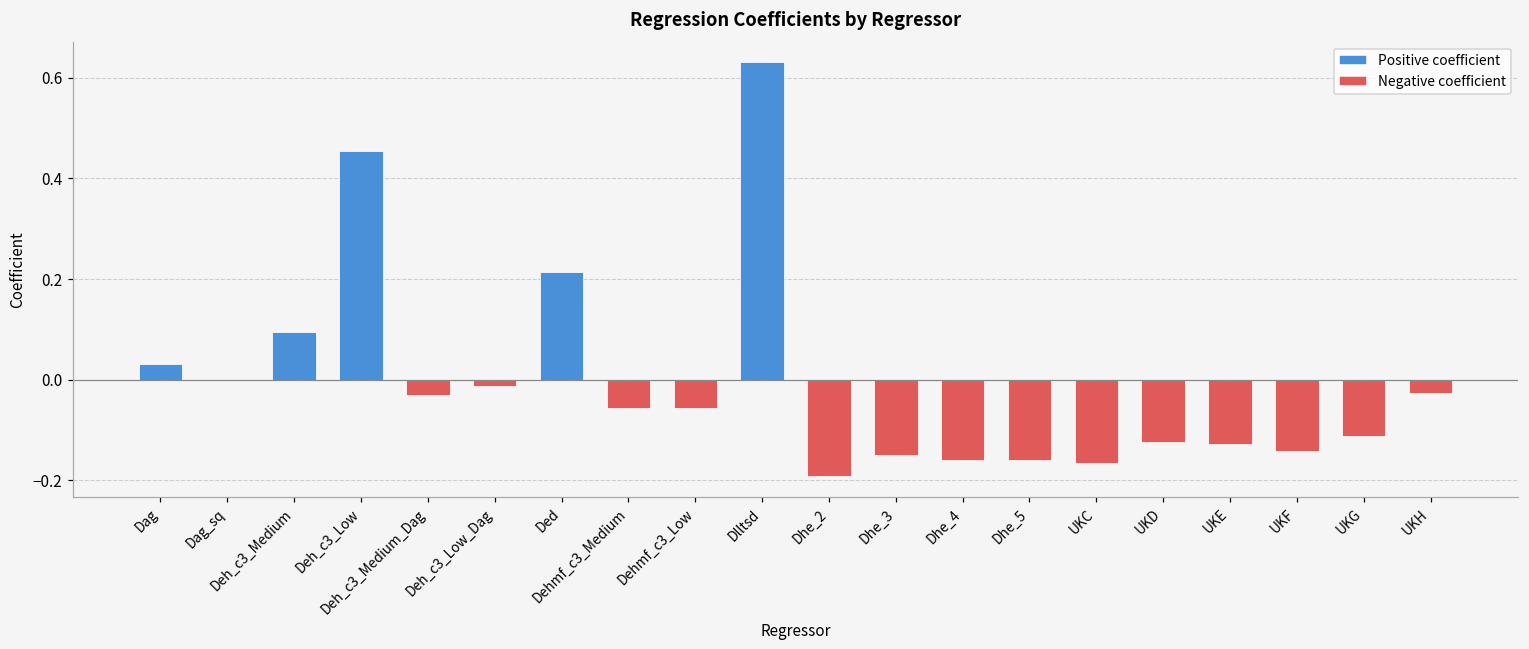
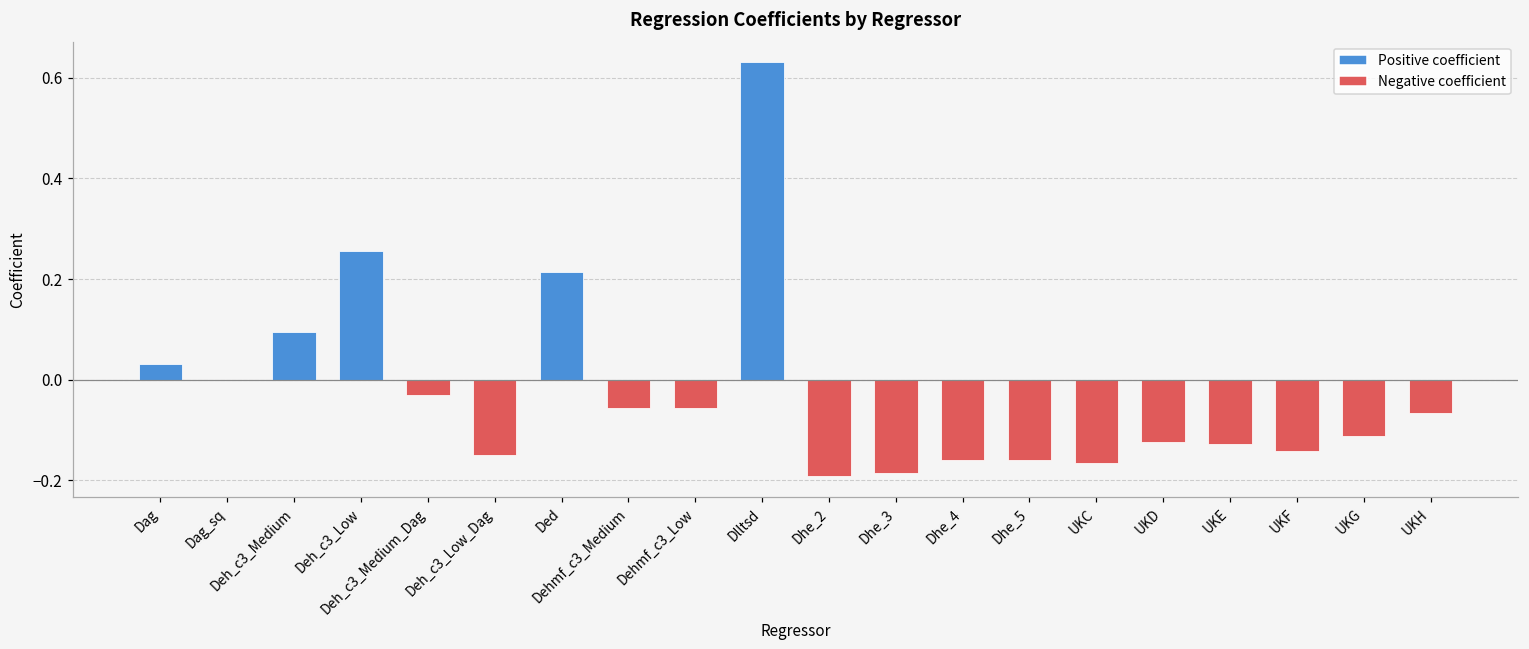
  {
    "Dag": 0.03,
    "Deh_c3_Medium": 0.10,
-   "Deh_c3_Low": 0.45,
+   "Deh_c3_Low": 0.26,
    "Deh_c3_Medium_Dag": -0.03,
-   "Deh_c3_Low_Dag": -0.01,
+   "Deh_c3_Low_Dag": -0.15,
    "Ded": 0.21,
    "Dehmf_c3_Medium": -0.06,
    "Dehmf_c3_Low": -0.06,
    "Dlltsd": 0.63,
    "Dhe_2": -0.19,
-   "Dhe_3": -0.15,
+   "Dhe_3": -0.19,
    "Dhe_4": -0.16,
    "Dhe_5": -0.16,
    "UKC": -0.17,
    "UKD": -0.12,
    "UKE": -0.13,
    "UKF": -0.14,
    "UKG": -0.11,
-   "UKH": -0.03
+   "UKH": -0.07
  }
